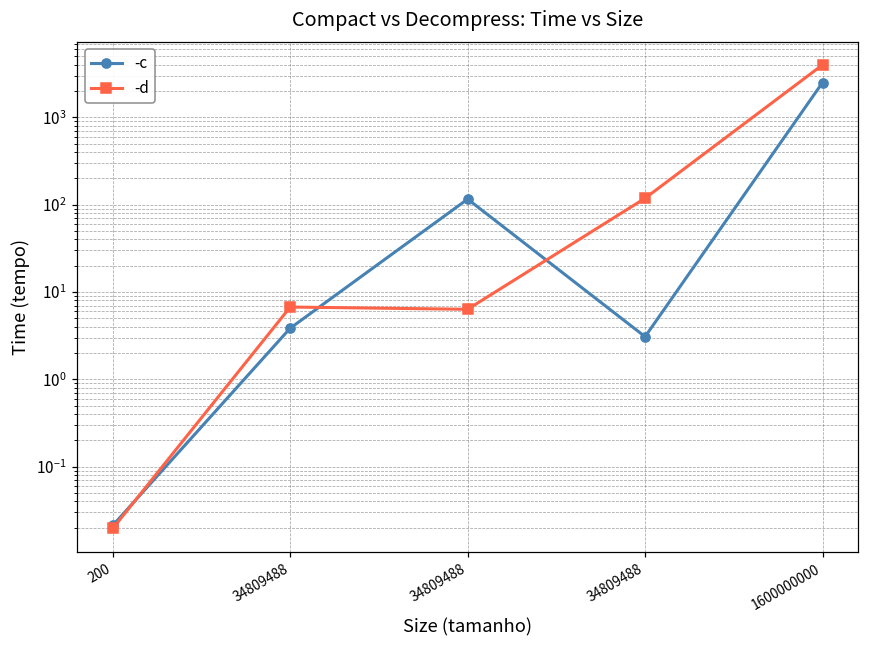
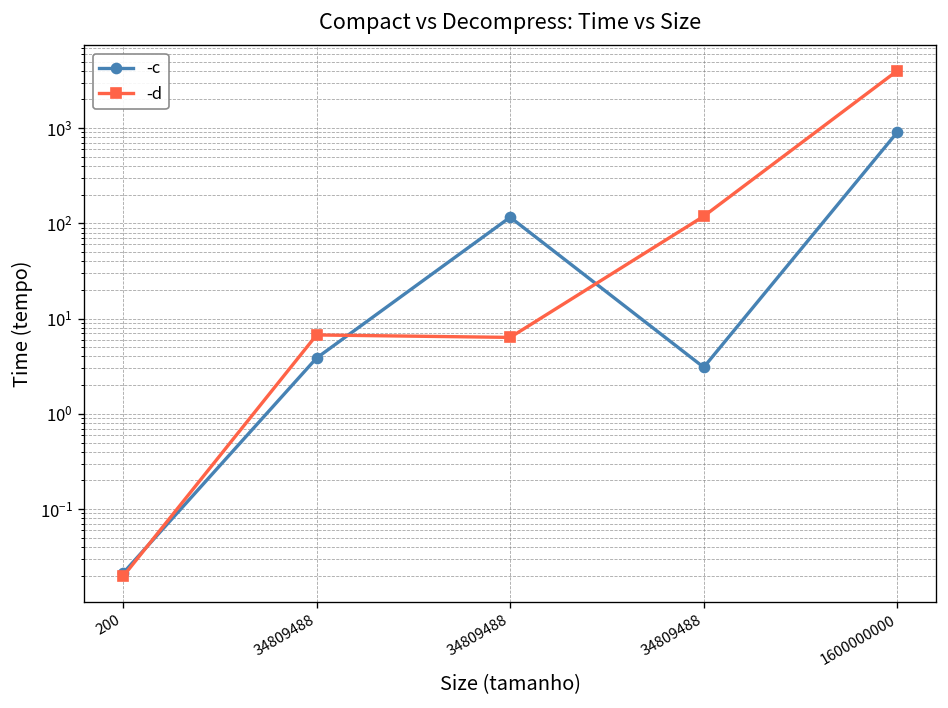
  {
    "-c": {
      "200": 0.021,
-     "1600000000": 2500
+     "1600000000": 900
    },
    "-d": {
      "200": 0.020,
      "1600000000": 4000
    }
  }
